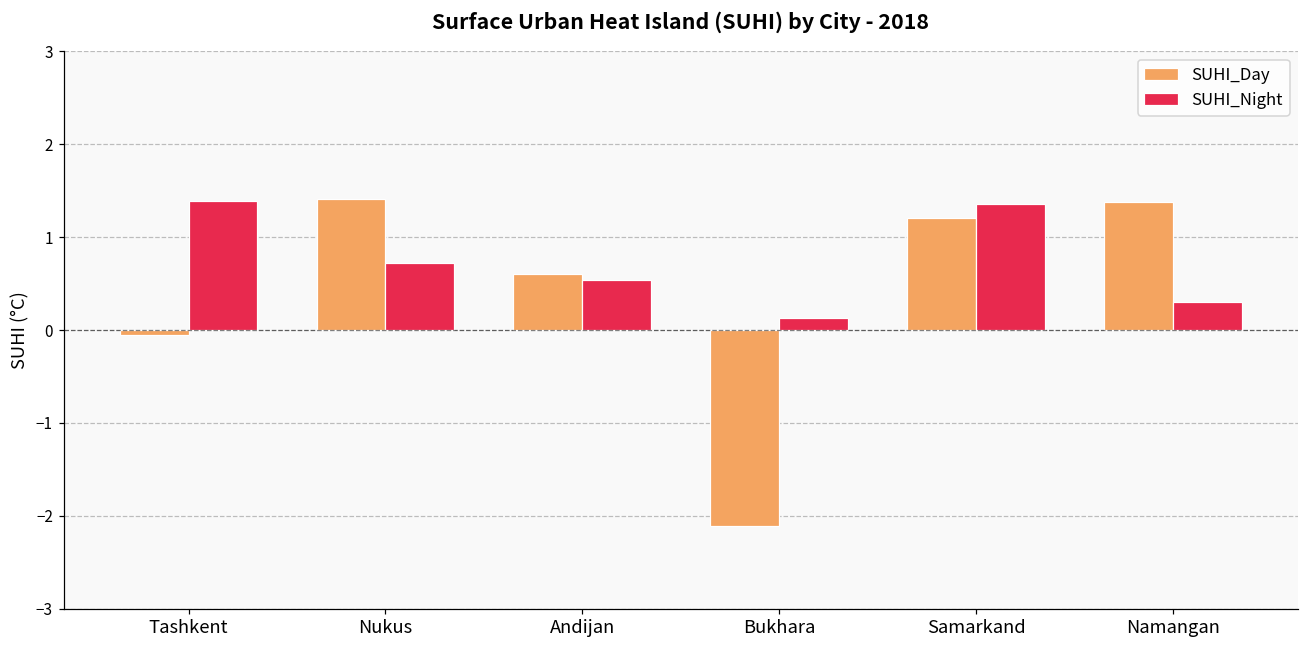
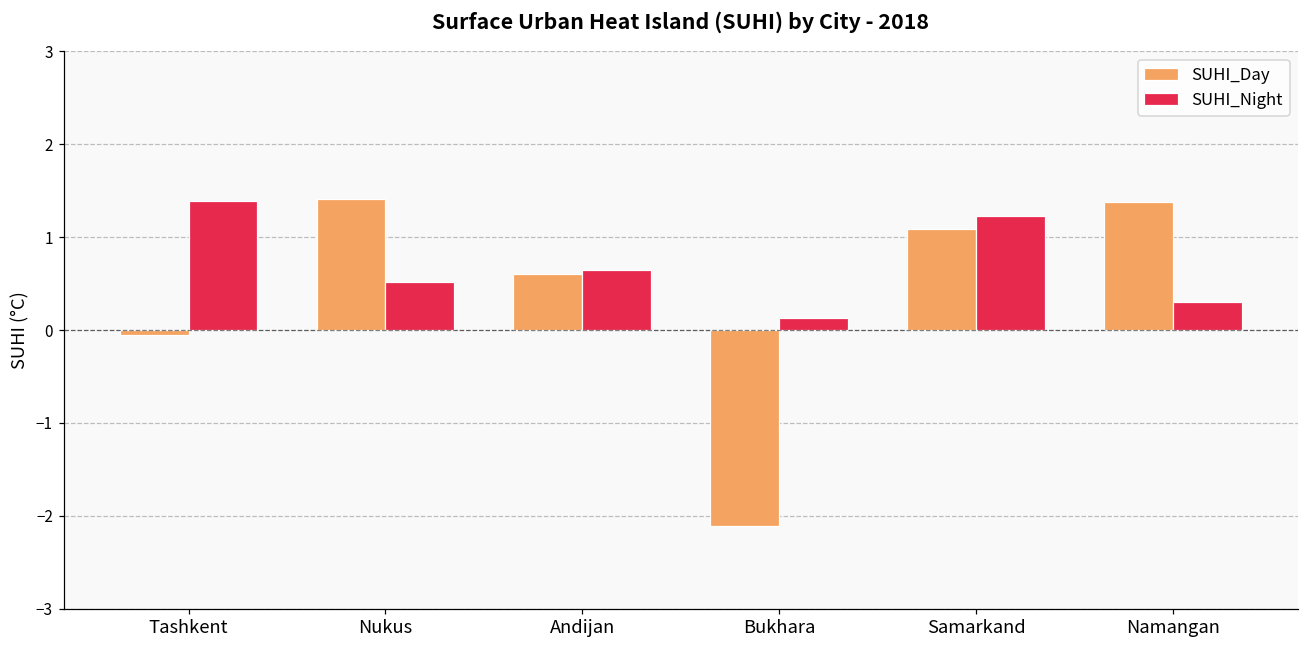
  {
    "SUHI_Day": {
      "Tashkent": -0.1,
      "Nukus": 1.4,
      "Andijan": 0.6,
      "Bukhara": -2.1,
-     "Samarkand": 1.2,
+     "Samarkand": 1.1,
      "Namangan": 1.4
    },
    "SUHI_Night": {
      "Tashkent": 1.4,
-     "Nukus": 0.7,
-     "Andijan": 0.5,
+     "Nukus": 0.5,
+     "Andijan": 0.6,
      "Bukhara": 0.1,
-     "Samarkand": 1.4,
+     "Samarkand": 1.2,
      "Namangan": 0.3
    }
  }
